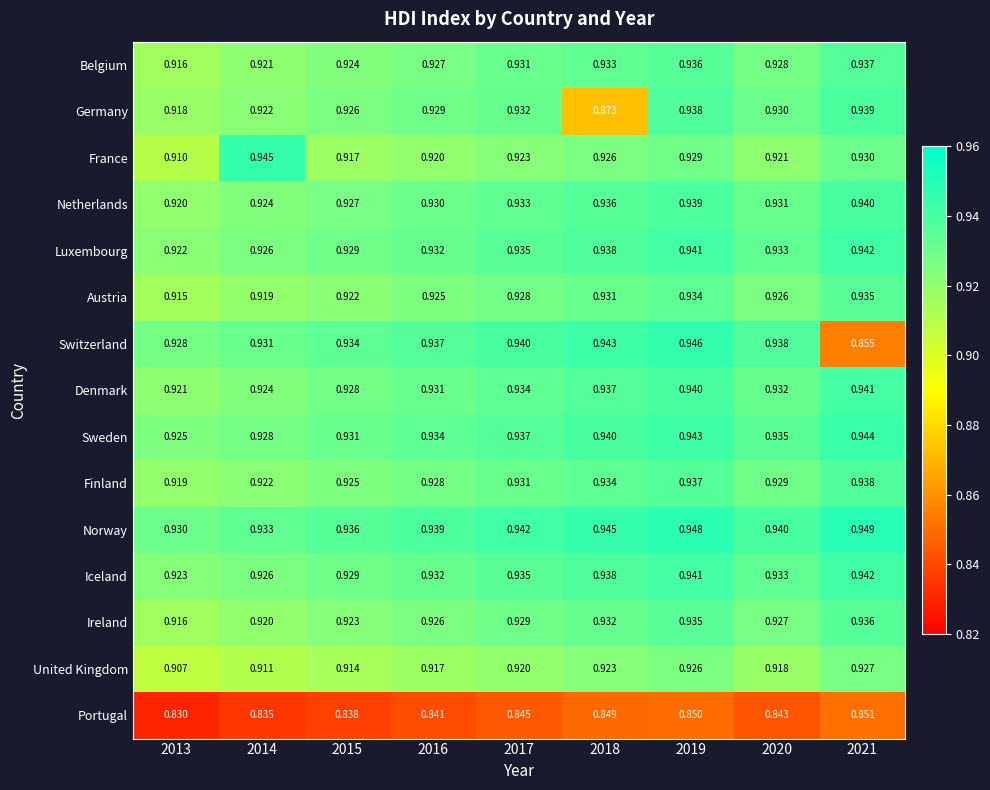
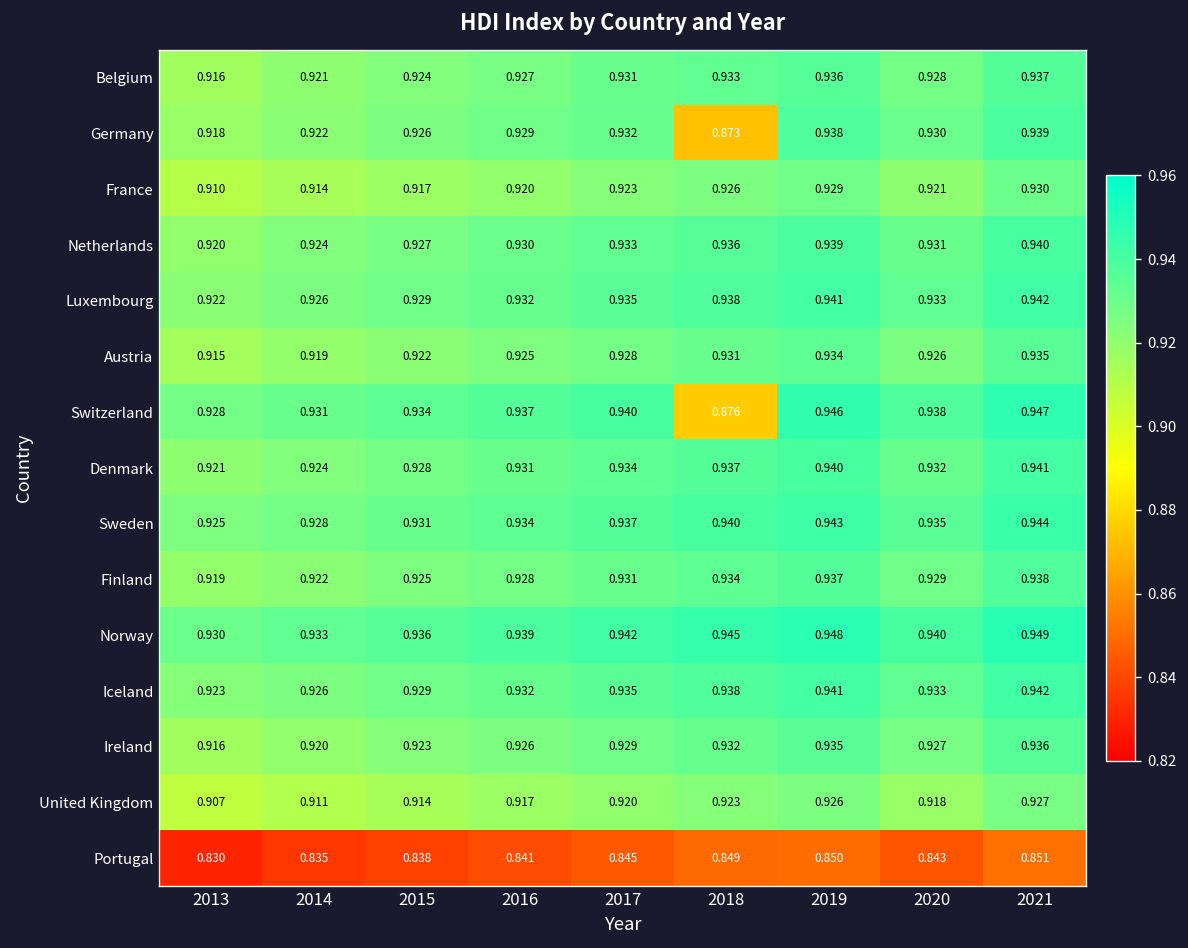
  {
    "Belgium": {
      "2013": 0.916,
      "2014": 0.921,
      "2015": 0.924,
      "2016": 0.927,
      "2017": 0.931,
      "2018": 0.933,
      "2019": 0.936,
      "2020": 0.928,
      "2021": 0.937
    },
    "Germany": {
      "2013": 0.918,
      "2014": 0.922,
      "2015": 0.926,
      "2016": 0.929,
      "2017": 0.932,
      "2018": 0.873,
      "2019": 0.938,
      "2020": 0.930,
      "2021": 0.939
    },
    "France": {
      "2013": 0.910,
-     "2014": 0.945,
+     "2014": 0.914,
      "2015": 0.917,
      "2016": 0.920,
      "2017": 0.923,
      "2018": 0.926,
      "2019": 0.929,
      "2020": 0.921,
      "2021": 0.930
    },
    "Netherlands": {
      "2013": 0.920,
      "2014": 0.924,
      "2015": 0.927,
      "2016": 0.930,
      "2017": 0.933,
      "2018": 0.936,
      "2019": 0.939,
      "2020": 0.931,
      "2021": 0.940
    },
    "Luxembourg": {
      "2013": 0.922,
      "2014": 0.926,
      "2015": 0.929,
      "2016": 0.932,
      "2017": 0.935,
      "2018": 0.938,
      "2019": 0.941,
      "2020": 0.933,
      "2021": 0.942
    },
    "Austria": {
      "2013": 0.915,
      "2014": 0.919,
      "2015": 0.922,
      "2016": 0.925,
      "2017": 0.928,
      "2018": 0.931,
      "2019": 0.934,
      "2020": 0.926,
      "2021": 0.935
    },
    "Switzerland": {
      "2013": 0.928,
      "2014": 0.931,
      "2015": 0.934,
      "2016": 0.937,
      "2017": 0.940,
-     "2018": 0.943,
+     "2018": 0.876,
      "2019": 0.946,
      "2020": 0.938,
-     "2021": 0.855
+     "2021": 0.947
    },
    "Denmark": {
      "2013": 0.921,
      "2014": 0.924,
      "2015": 0.928,
      "2016": 0.931,
      "2017": 0.934,
      "2018": 0.937,
      "2019": 0.940,
      "2020": 0.932,
      "2021": 0.941
    },
    "Sweden": {
      "2013": 0.925,
      "2014": 0.928,
      "2015": 0.931,
      "2016": 0.934,
      "2017": 0.937,
      "2018": 0.940,
      "2019": 0.943,
      "2020": 0.935,
      "2021": 0.944
    },
    "Finland": {
      "2013": 0.919,
      "2014": 0.922,
      "2015": 0.925,
      "2016": 0.928,
      "2017": 0.931,
      "2018": 0.934,
      "2019": 0.937,
      "2020": 0.929,
      "2021": 0.938
    },
    "Norway": {
      "2013": 0.930,
      "2014": 0.933,
      "2015": 0.936,
      "2016": 0.939,
      "2017": 0.942,
      "2018": 0.945,
      "2019": 0.948,
      "2020": 0.940,
      "2021": 0.949
    },
    "Iceland": {
      "2013": 0.923,
      "2014": 0.926,
      "2015": 0.929,
      "2016": 0.932,
      "2017": 0.935,
      "2018": 0.938,
      "2019": 0.941,
      "2020": 0.933,
      "2021": 0.942
    },
    "Ireland": {
      "2013": 0.916,
      "2014": 0.920,
      "2015": 0.923,
      "2016": 0.926,
      "2017": 0.929,
      "2018": 0.932,
      "2019": 0.935,
      "2020": 0.927,
      "2021": 0.936
    },
    "United Kingdom": {
      "2013": 0.907,
      "2014": 0.911,
      "2015": 0.914,
      "2016": 0.917,
      "2017": 0.920,
      "2018": 0.923,
      "2019": 0.926,
      "2020": 0.918,
      "2021": 0.927
    },
    "Portugal": {
      "2013": 0.830,
      "2014": 0.835,
      "2015": 0.838,
      "2016": 0.841,
      "2017": 0.845,
      "2018": 0.849,
      "2019": 0.850,
      "2020": 0.843,
      "2021": 0.851
    }
  }
